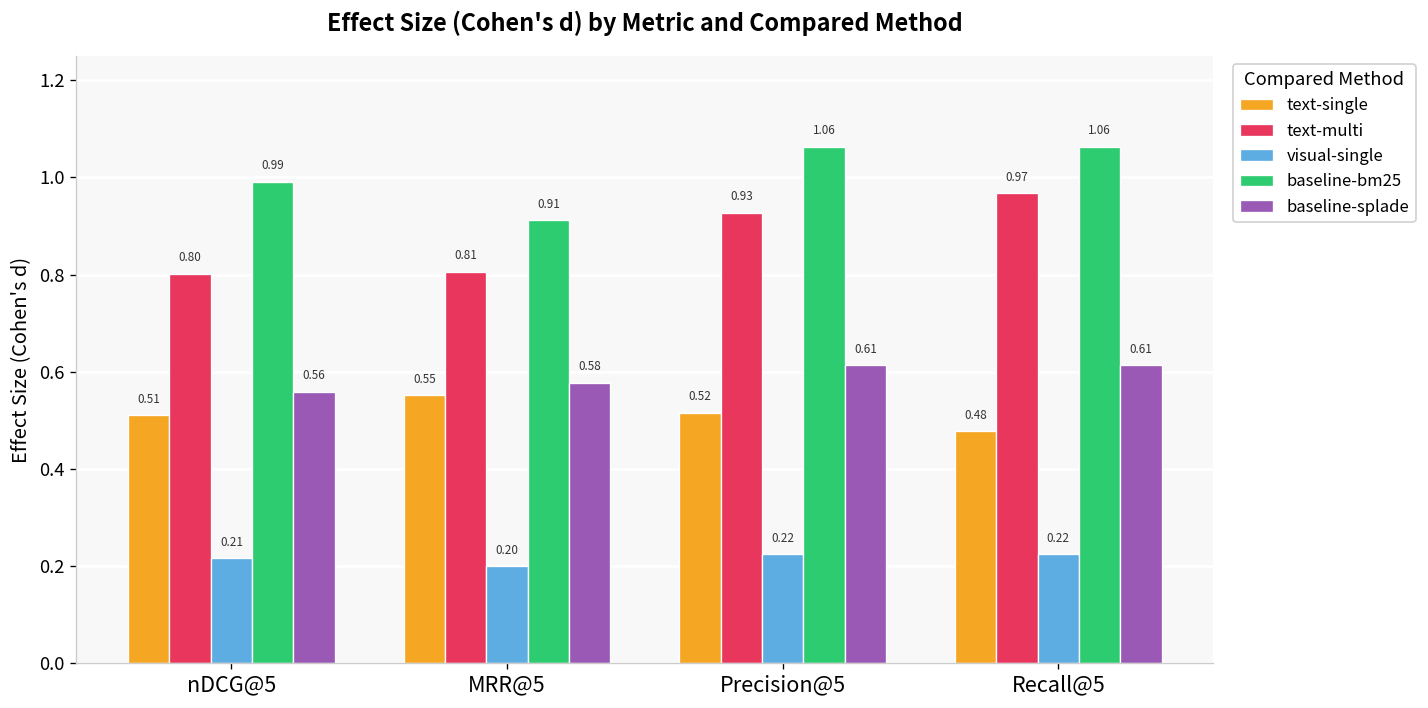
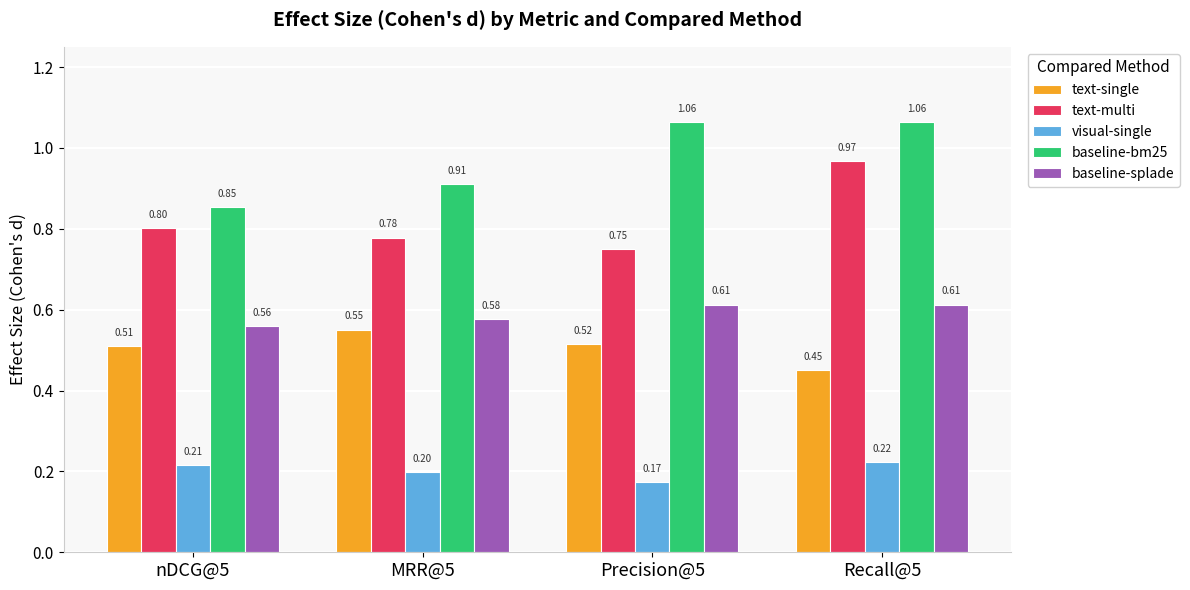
  {
    "text-single": {
      "nDCG@5": 0.51,
      "MRR@5": 0.55,
      "Precision@5": 0.52,
-     "Recall@5": 0.48
+     "Recall@5": 0.45
    },
    "text-multi": {
      "nDCG@5": 0.80,
-     "MRR@5": 0.81,
-     "Precision@5": 0.93,
+     "MRR@5": 0.78,
+     "Precision@5": 0.75,
      "Recall@5": 0.97
    },
    "visual-single": {
      "nDCG@5": 0.21,
      "MRR@5": 0.20,
-     "Precision@5": 0.22,
+     "Precision@5": 0.17,
      "Recall@5": 0.22
    },
    "baseline-bm25": {
-     "nDCG@5": 0.99,
+     "nDCG@5": 0.85,
      "MRR@5": 0.91,
      "Precision@5": 1.06,
      "Recall@5": 1.06
    },
    "baseline-splade": {
      "nDCG@5": 0.56,
      "MRR@5": 0.58,
      "Precision@5": 0.61,
      "Recall@5": 0.61
    }
  }
